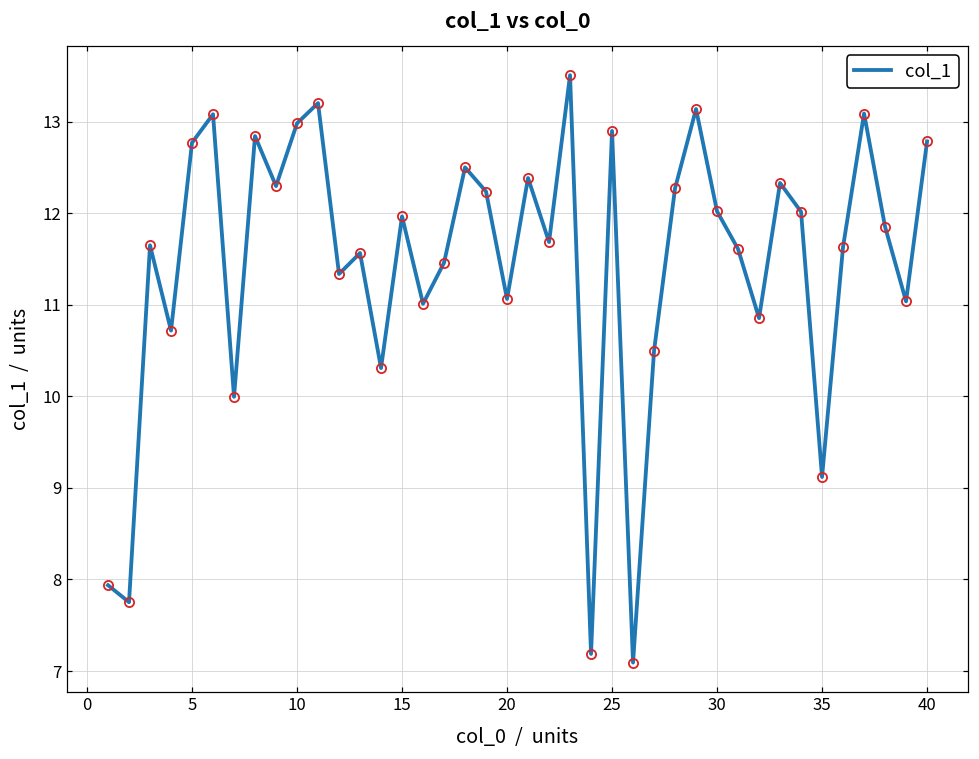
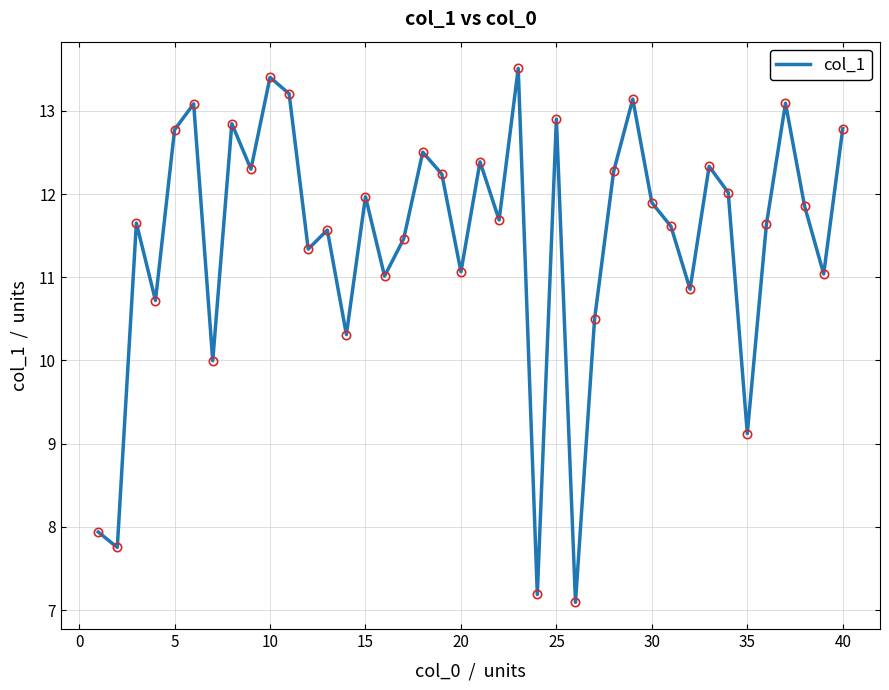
  {
    "5": 12.8,
-   "10": 13.0,
+   "10": 13.4,
    "15": 12.0,
    "20": 11.1,
    "25": 12.9,
-   "30": 12.0,
+   "30": 11.9,
    "35": 9.1,
    "40": 12.8
  }
